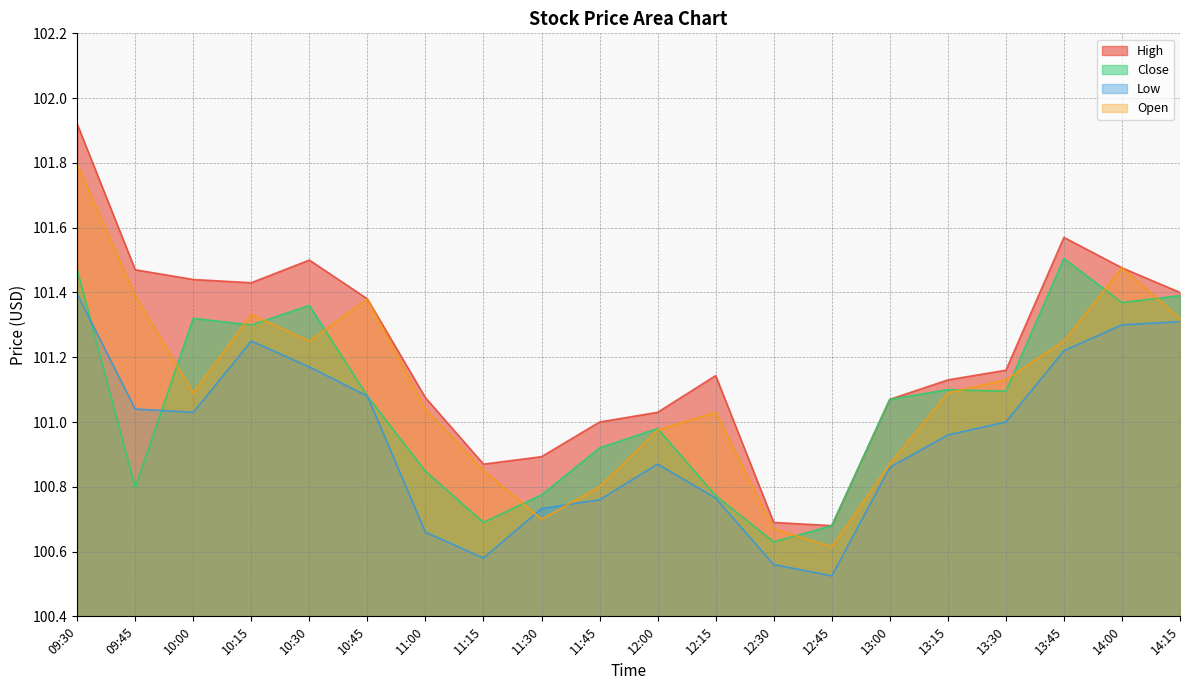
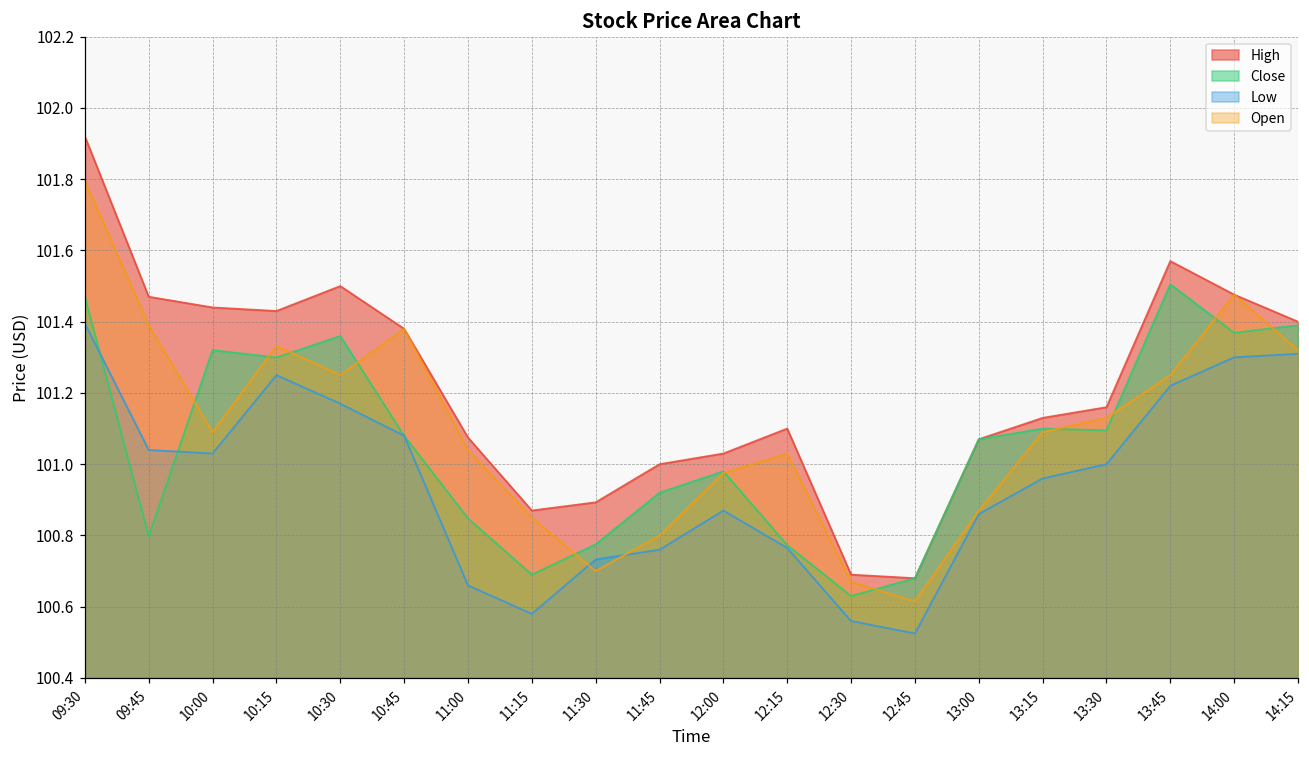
  {
    "High": {
      "09:30": 101.92,
      "09:45": 101.47,
      "10:00": 101.44,
      "10:15": 101.43,
      "10:30": 101.50,
      "11:00": 101.07,
      "11:15": 100.87,
      "11:30": 100.89,
      "11:45": 101.00,
      "12:00": 101.03,
-     "12:15": 101.14,
+     "12:15": 101.10,
      "12:30": 100.69,
      "13:15": 101.13,
      "13:30": 101.16,
      "13:45": 101.57,
      "14:15": 101.40
    },
    "Close": {
      "09:30": 101.47,
      "09:45": 100.80,
      "10:00": 101.32,
      "10:15": 101.30,
      "10:30": 101.36,
      "11:00": 100.85,
      "11:15": 100.69,
      "11:30": 100.78,
      "11:45": 100.92,
      "12:30": 100.63,
      "13:15": 101.10,
      "13:30": 101.10,
      "13:45": 101.50,
      "14:00": 101.37,
      "14:15": 101.39
    },
    "Low": {
      "09:30": 101.39,
      "09:45": 101.04,
      "10:00": 101.03,
      "10:15": 101.25,
      "10:30": 101.17,
      "11:00": 100.66,
      "11:15": 100.58,
      "11:30": 100.73,
      "11:45": 100.76,
      "12:00": 100.87,
      "12:30": 100.56,
      "12:45": 100.53,
      "13:00": 100.86,
      "13:15": 100.96,
      "13:30": 101.00,
      "13:45": 101.22,
      "14:00": 101.30,
      "14:15": 101.31
    },
    "Open": {
      "09:30": 101.79,
      "09:45": 101.39,
      "10:00": 101.09,
      "10:15": 101.33,
      "10:30": 101.25,
      "11:00": 101.04,
      "11:15": 100.85,
      "11:30": 100.70,
      "11:45": 100.80,
      "12:15": 101.03,
      "12:30": 100.67,
      "12:45": 100.61,
      "13:00": 100.87,
      "13:15": 101.09,
      "13:30": 101.13,
      "13:45": 101.25,
      "14:15": 101.32
    }
  }
